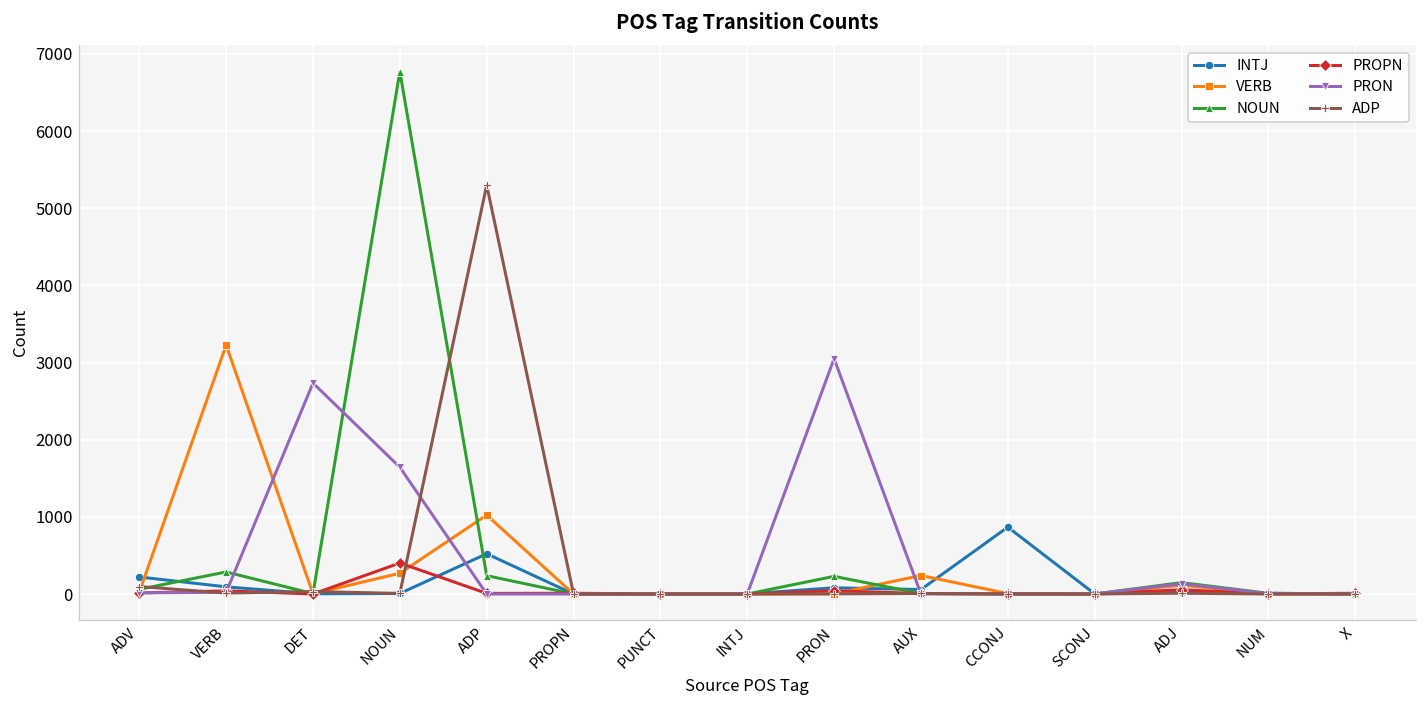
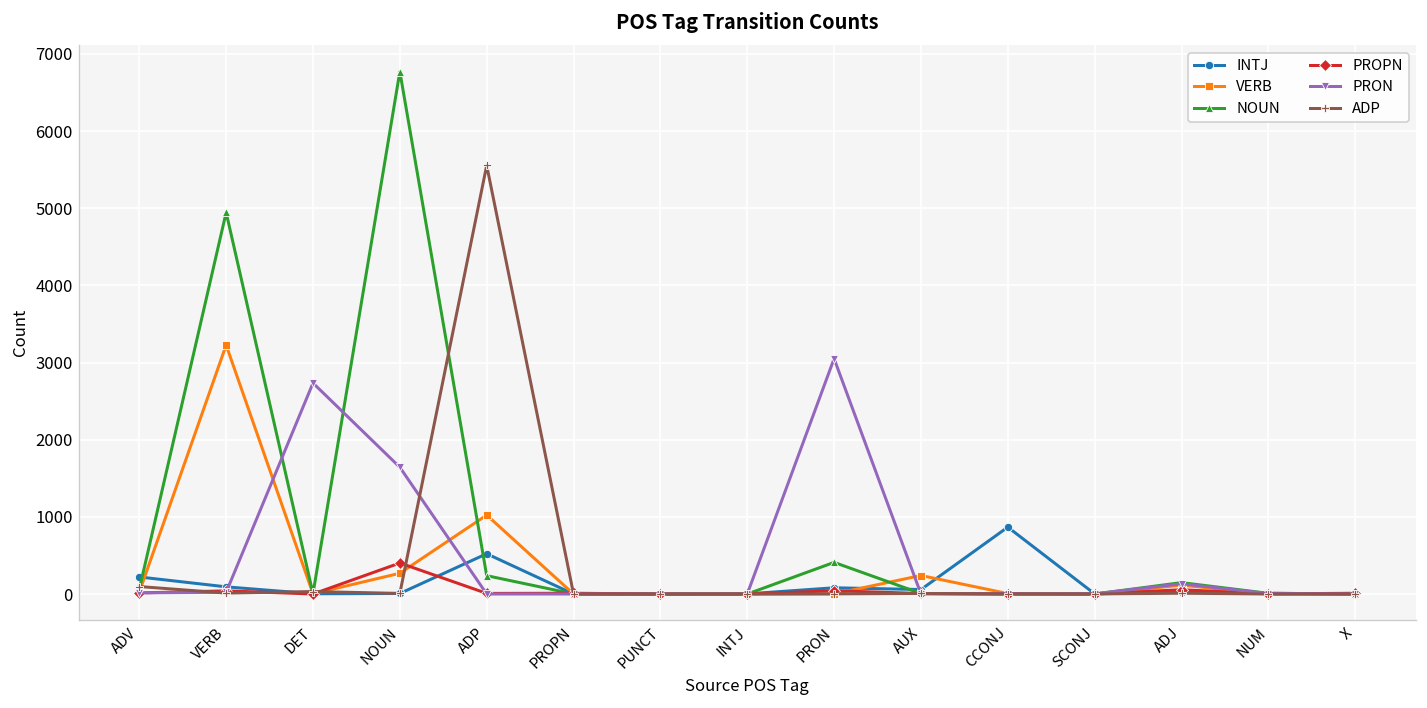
  {
    "INTJ": {
      "ADV": 200,
      "VERB": 100,
      "ADP": 500,
      "AUX": 100,
      "CCONJ": 900
    },
    "VERB": {
      "VERB": 3200,
      "NOUN": 300,
      "ADP": 1000,
      "AUX": 200
    },
    "NOUN": {
-     "VERB": 300,
+     "VERB": 4900,
      "NOUN": 6800,
      "ADP": 200,
-     "PRON": 200
+     "PRON": 400
    },
    "PROPN": {
      "NOUN": 400
    },
    "PRON": {
      "DET": 2700,
      "NOUN": 1600,
      "PRON": 3100
    },
    "ADP": {
-     "ADP": 5300
+     "ADP": 5600
    }
  }
